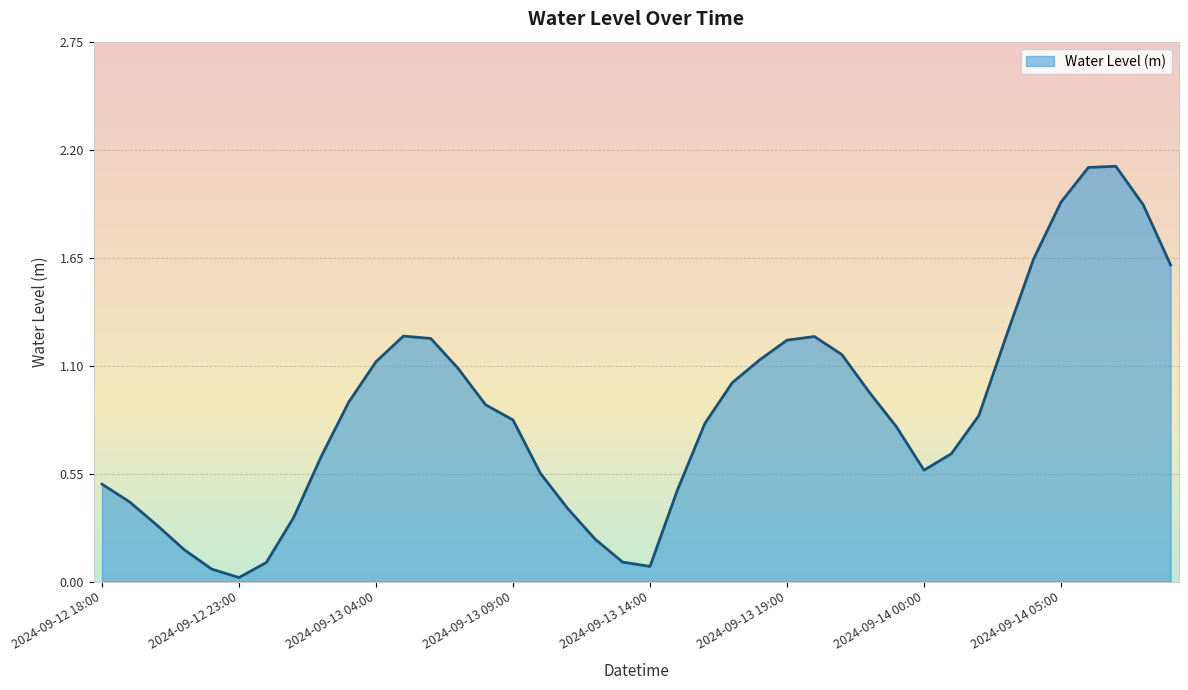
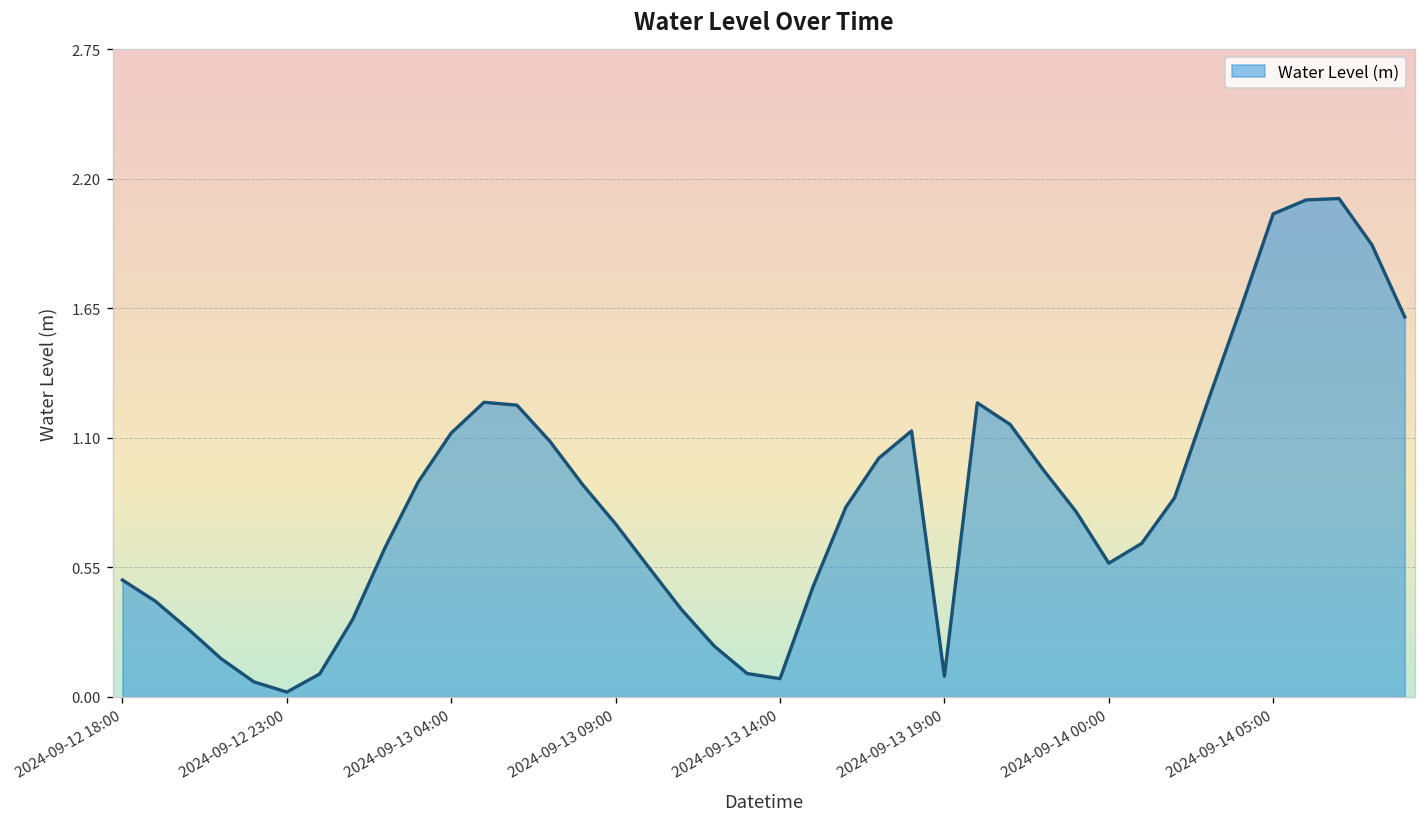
  {
    "2024-09-12 18:00": 0.50,
    "2024-09-12 23:00": 0.02,
    "2024-09-13 04:00": 1.12,
-   "2024-09-13 09:00": 0.82,
+   "2024-09-13 09:00": 0.73,
    "2024-09-13 14:00": 0.08,
-   "2024-09-13 19:00": 1.23,
+   "2024-09-13 19:00": 0.09,
    "2024-09-14 00:00": 0.57,
-   "2024-09-14 05:00": 1.93
+   "2024-09-14 05:00": 2.05
  }
